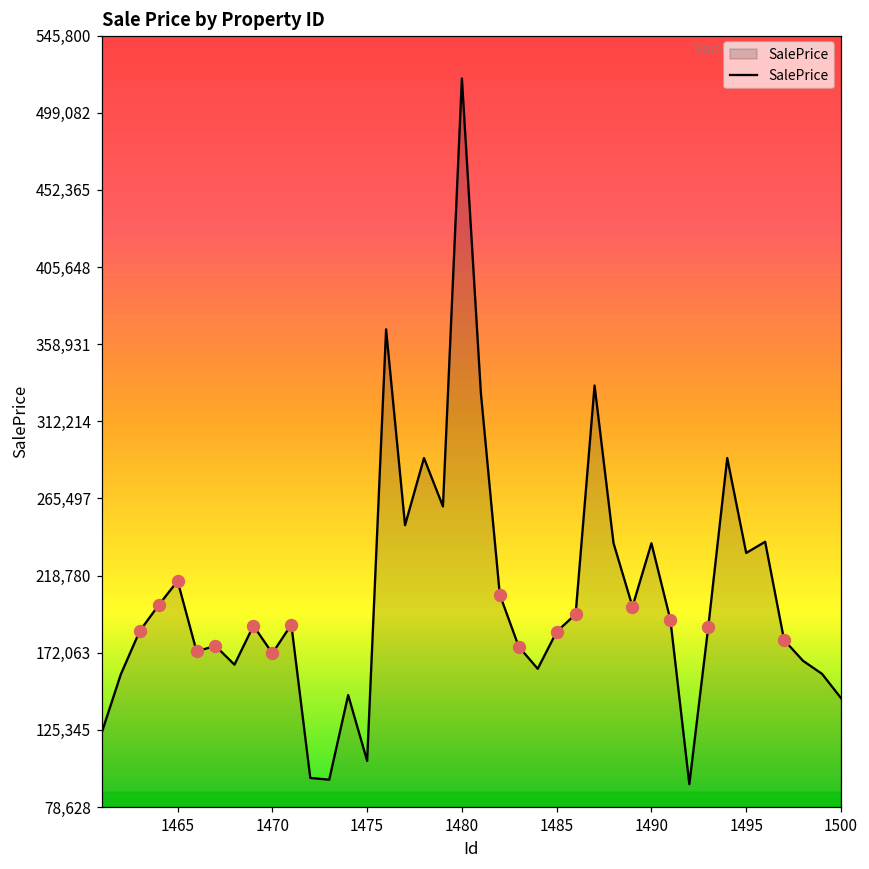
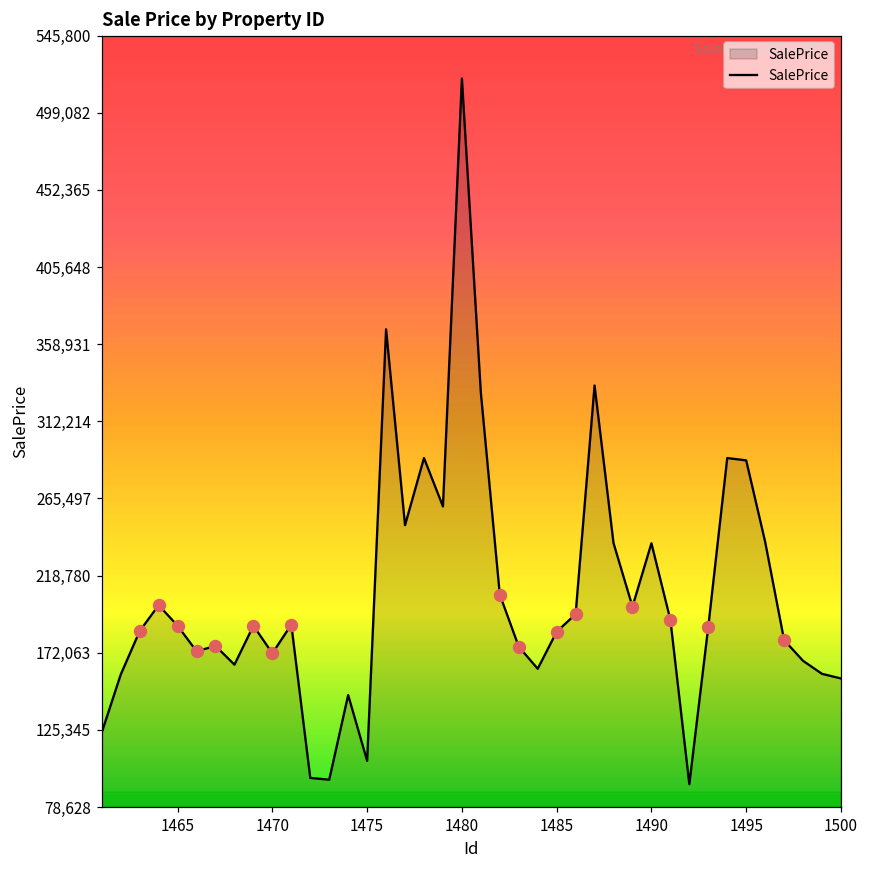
  {
    "SalePrice": {
-     "1465": "216,000",
+     "1465": "188,000",
      "1475": "107,000",
      "1480": "520,000",
      "1490": "238,000",
-     "1495": "233,000",
-     "1500": "145,000"
+     "1495": "289,000",
+     "1500": "157,000"
    }
  }
